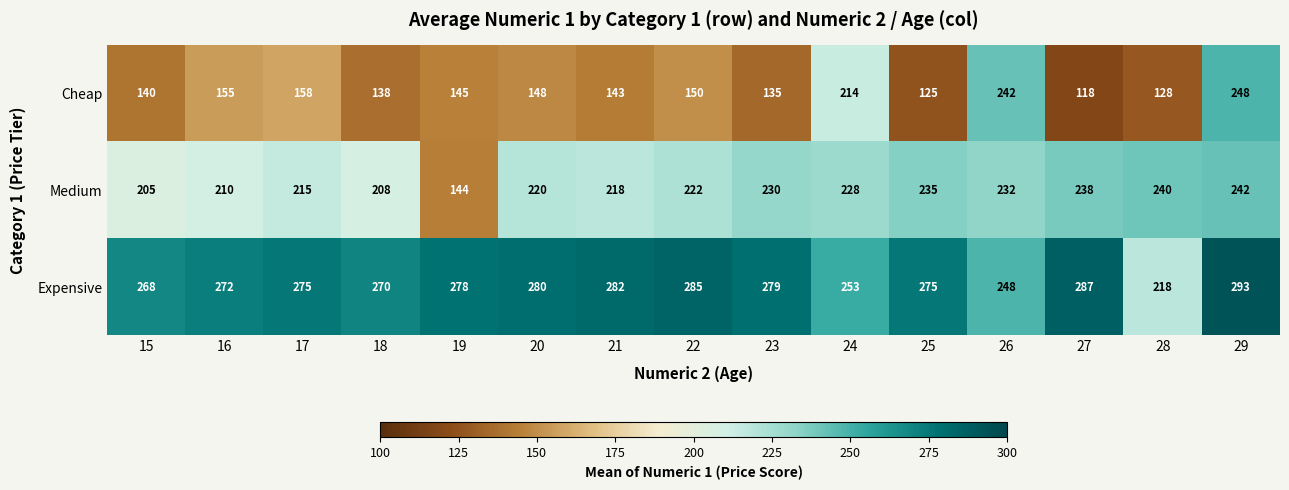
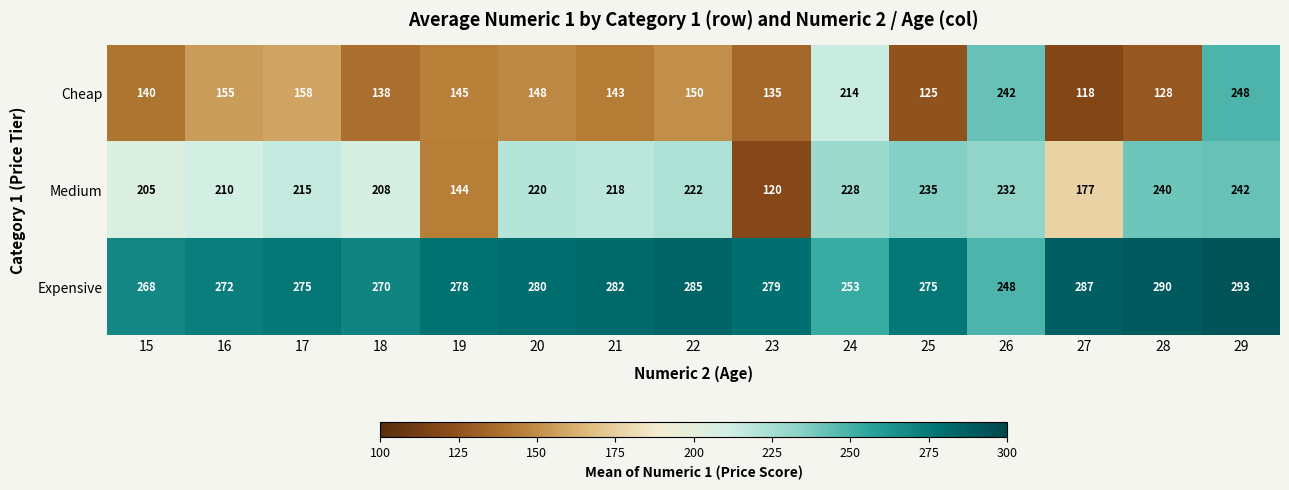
  {
    "Cheap": {
      "15": 140,
      "16": 155,
      "17": 158,
      "18": 138,
      "19": 145,
      "20": 148,
      "21": 143,
      "22": 150,
      "23": 135,
      "24": 214,
      "25": 125,
      "26": 242,
      "27": 118,
      "28": 128,
      "29": 248
    },
    "Medium": {
      "15": 205,
      "16": 210,
      "17": 215,
      "18": 208,
      "19": 144,
      "20": 220,
      "21": 218,
      "22": 222,
-     "23": 230,
+     "23": 120,
      "24": 228,
      "25": 235,
      "26": 232,
-     "27": 238,
+     "27": 177,
      "28": 240,
      "29": 242
    },
    "Expensive": {
      "15": 268,
      "16": 272,
      "17": 275,
      "18": 270,
      "19": 278,
      "20": 280,
      "21": 282,
      "22": 285,
      "23": 279,
      "24": 253,
      "25": 275,
      "26": 248,
      "27": 287,
-     "28": 218,
+     "28": 290,
      "29": 293
    }
  }
